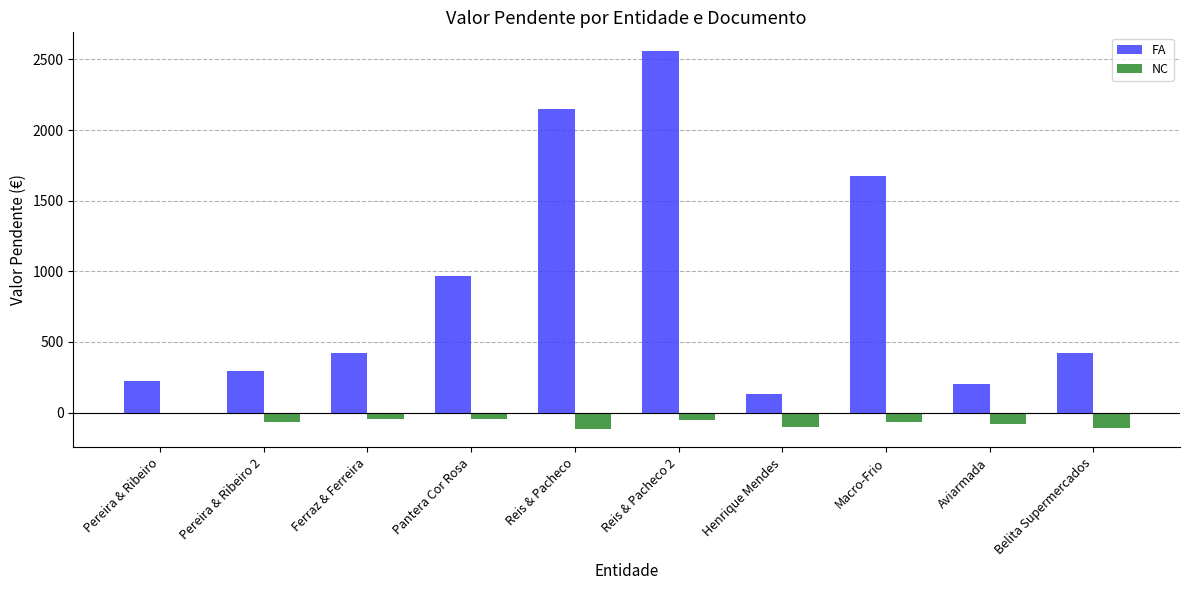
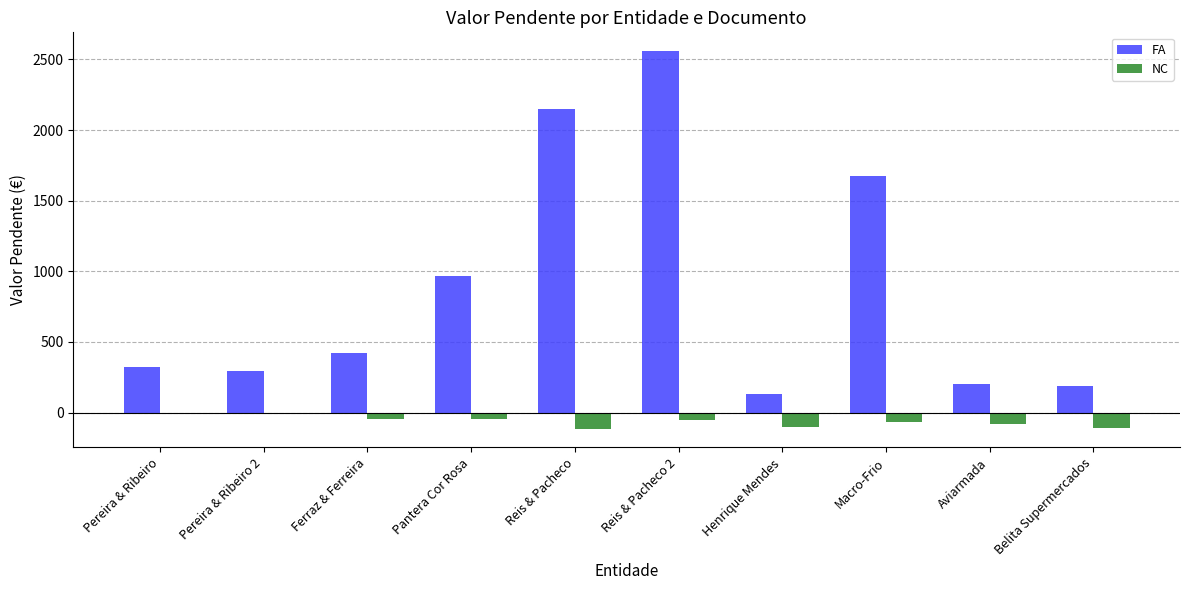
  {
    "FA": {
-     "Pereira & Ribeiro": 220,
+     "Pereira & Ribeiro": 320,
      "Pereira & Ribeiro 2": 290,
      "Ferraz & Ferreira": 420,
      "Pantera Cor Rosa": 960,
      "Reis & Pacheco": 2150,
      "Reis & Pacheco 2": 2560,
      "Henrique Mendes": 130,
      "Macro-Frio": 1670,
      "Aviarmada": 200,
-     "Belita Supermercados": 420
+     "Belita Supermercados": 190
    },
    "NC": {
-     "Pereira & Ribeiro 2": -60,
+     "Pereira & Ribeiro 2": -10,
      "Ferraz & Ferreira": -40,
      "Pantera Cor Rosa": -40,
      "Reis & Pacheco": -110,
      "Reis & Pacheco 2": -50,
      "Henrique Mendes": -100,
      "Macro-Frio": -70,
      "Aviarmada": -80,
      "Belita Supermercados": -110
    }
  }
